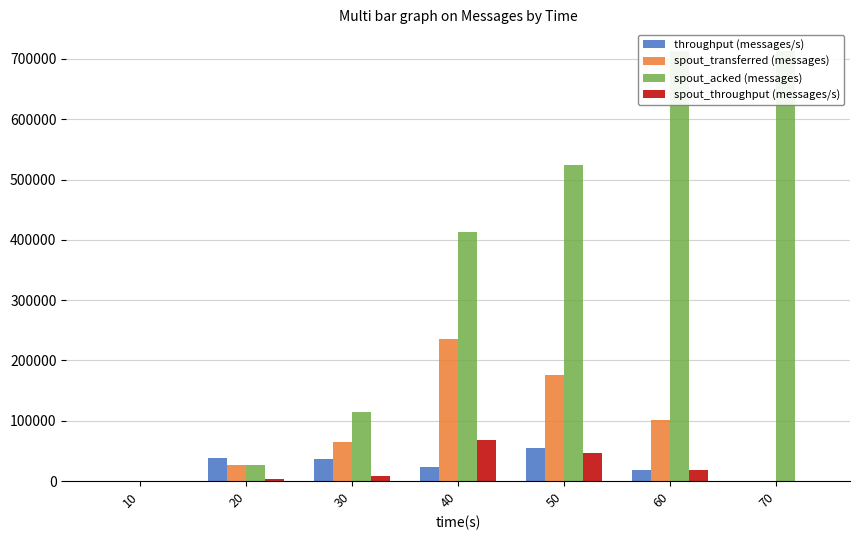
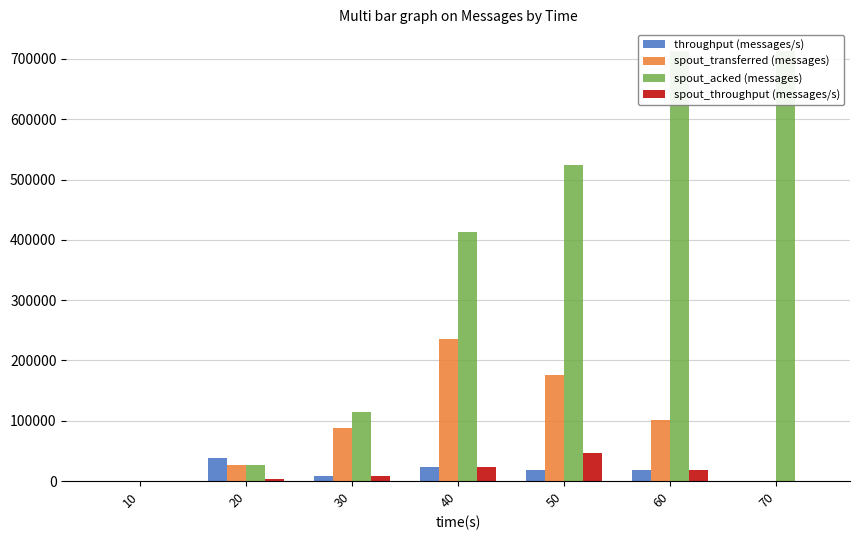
  {
    "throughput (messages/s)": {
      "10": 0,
      "20": 40000,
-     "30": 40000,
+     "30": 10000,
      "40": 20000,
-     "50": 60000,
+     "50": 20000,
      "60": 20000,
      "70": 0
    },
    "spout_transferred (messages)": {
      "10": 0,
      "20": 30000,
-     "30": 60000,
+     "30": 90000,
      "40": 240000,
      "50": 180000,
      "60": 100000,
      "70": 0
    },
    "spout_acked (messages)": {
      "10": 0,
      "20": 30000,
      "30": 110000,
      "40": 410000,
      "50": 520000
    },
    "spout_throughput (messages/s)": {
      "10": 0,
      "30": 10000,
-     "40": 70000,
+     "40": 20000,
      "50": 50000,
      "60": 20000,
      "70": 0
    }
  }
